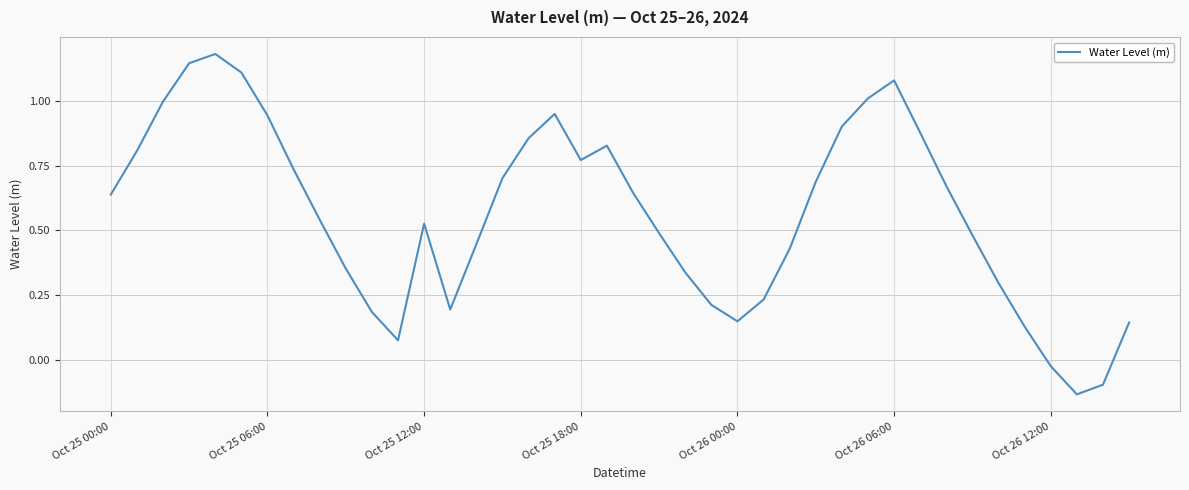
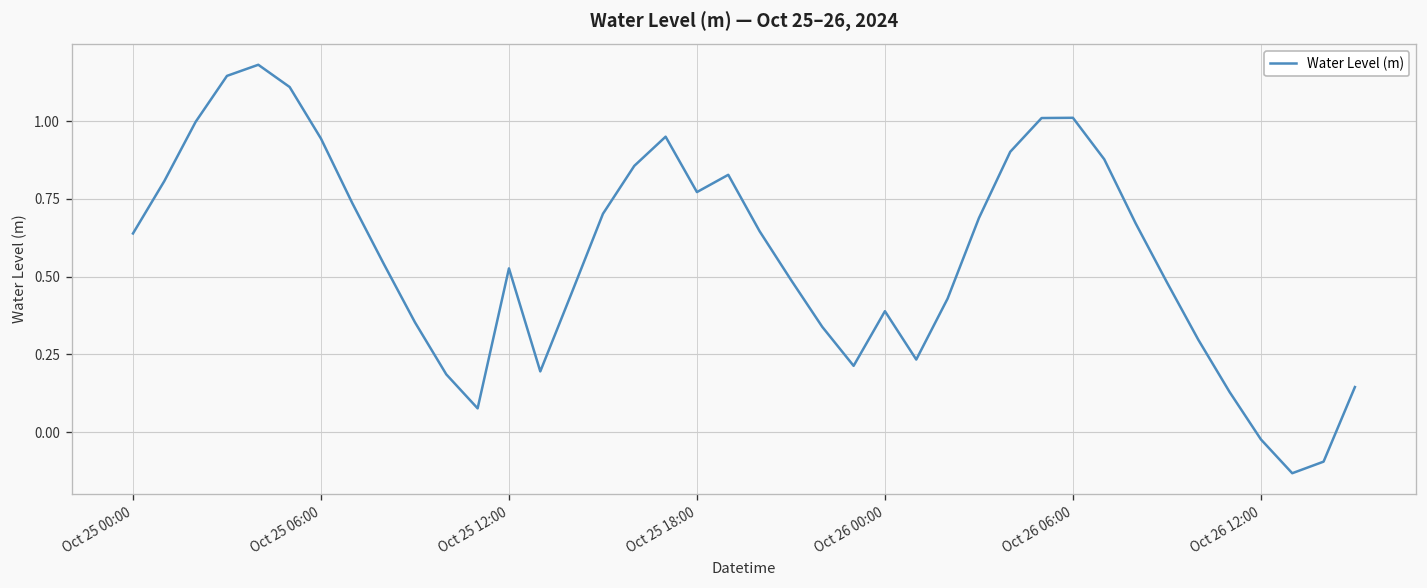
  {
    "Oct 25 00:00": 0.64,
    "Oct 25 06:00": 0.94,
    "Oct 25 12:00": 0.53,
    "Oct 25 18:00": 0.77,
-   "Oct 26 00:00": 0.15,
-   "Oct 26 06:00": 1.08,
+   "Oct 26 00:00": 0.39,
+   "Oct 26 06:00": 1.01,
    "Oct 26 12:00": -0.02
  }
